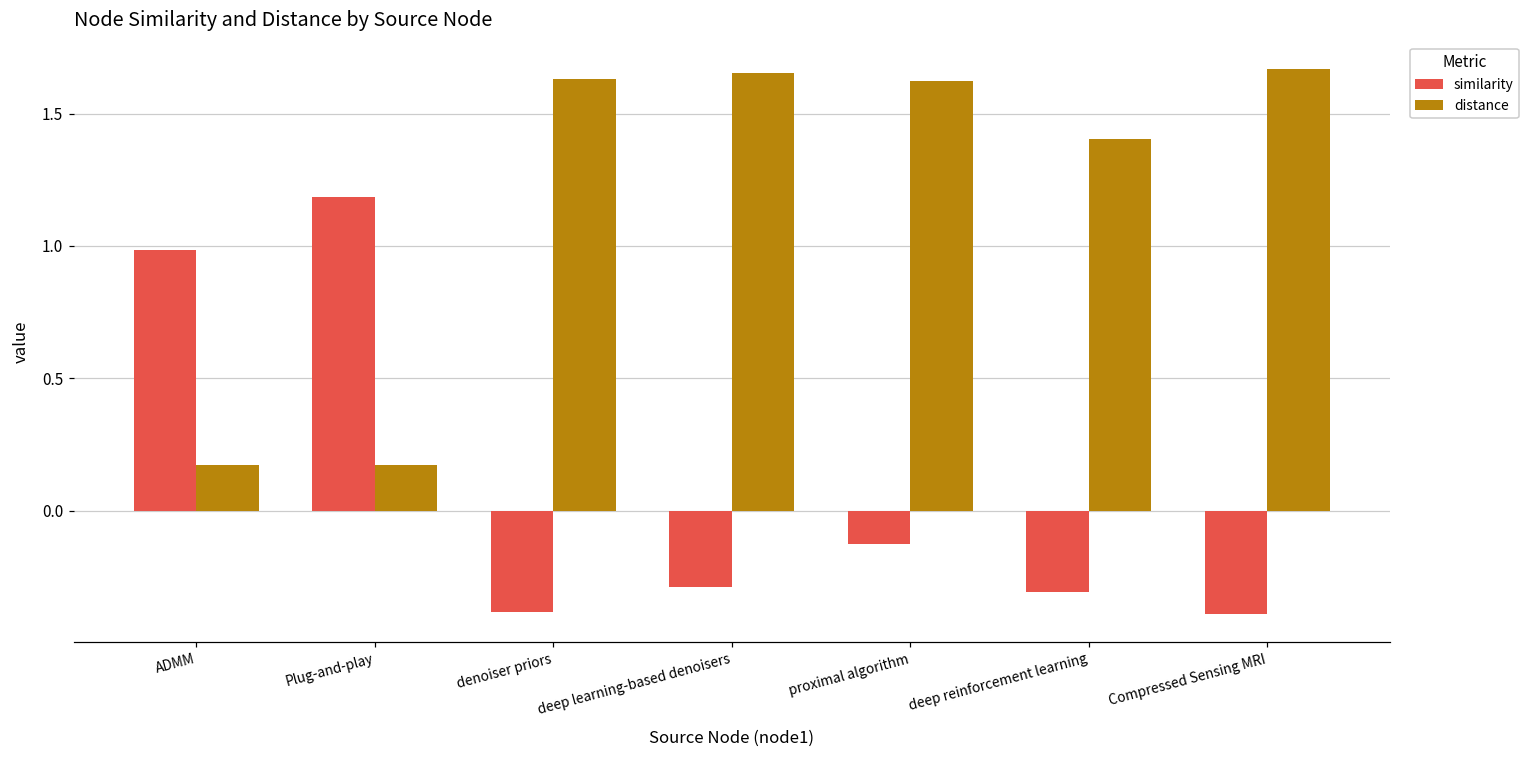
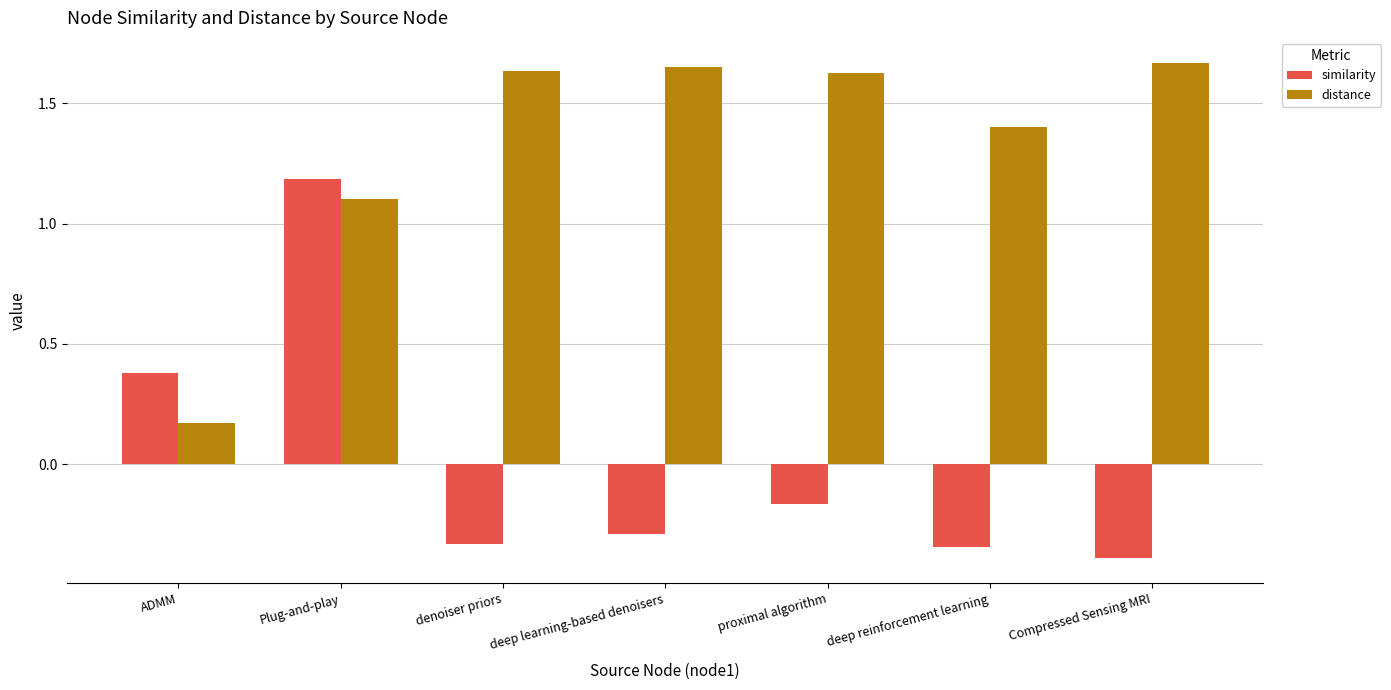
  {
    "similarity": {
-     "ADMM": 0.99,
+     "ADMM": 0.38,
      "Plug-and-play": 1.19,
-     "denoiser priors": -0.38,
+     "denoiser priors": -0.33,
      "deep learning-based denoisers": -0.29,
-     "proximal algorithm": -0.13,
-     "deep reinforcement learning": -0.31,
+     "proximal algorithm": -0.17,
+     "deep reinforcement learning": -0.34,
      "Compressed Sensing MRI": -0.39
    },
    "distance": {
      "ADMM": 0.17,
-     "Plug-and-play": 0.17,
+     "Plug-and-play": 1.10,
      "denoiser priors": 1.63,
      "deep learning-based denoisers": 1.65,
      "proximal algorithm": 1.62,
      "deep reinforcement learning": 1.40,
      "Compressed Sensing MRI": 1.67
    }
  }
